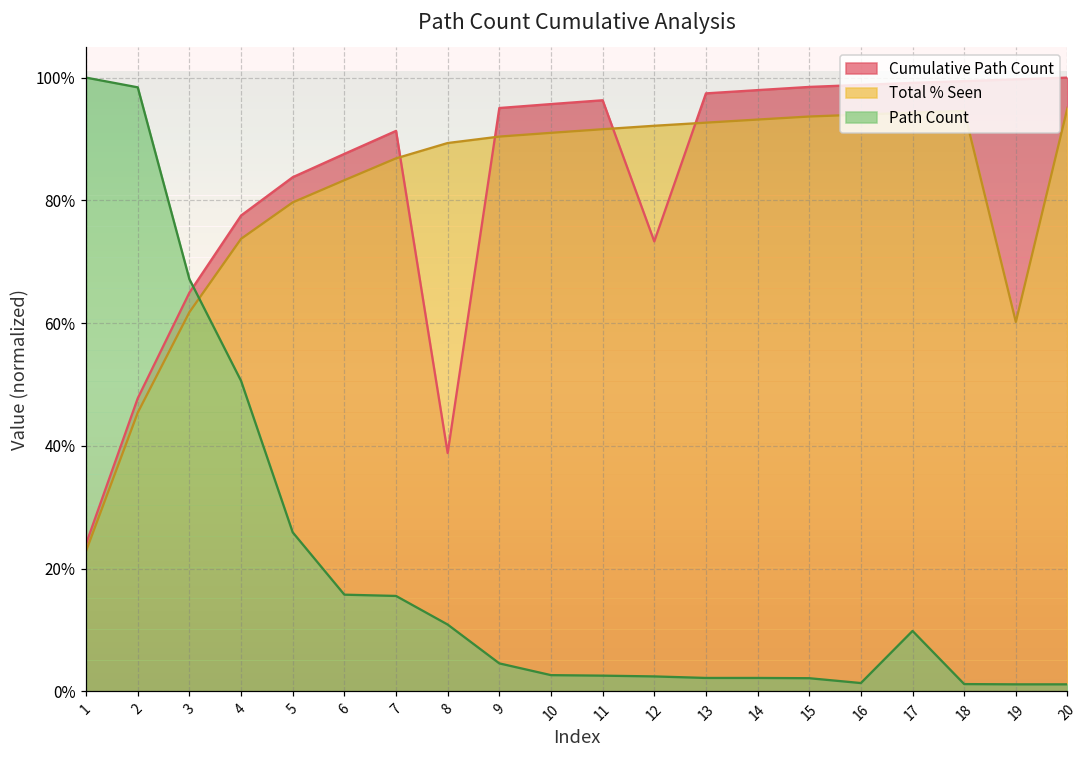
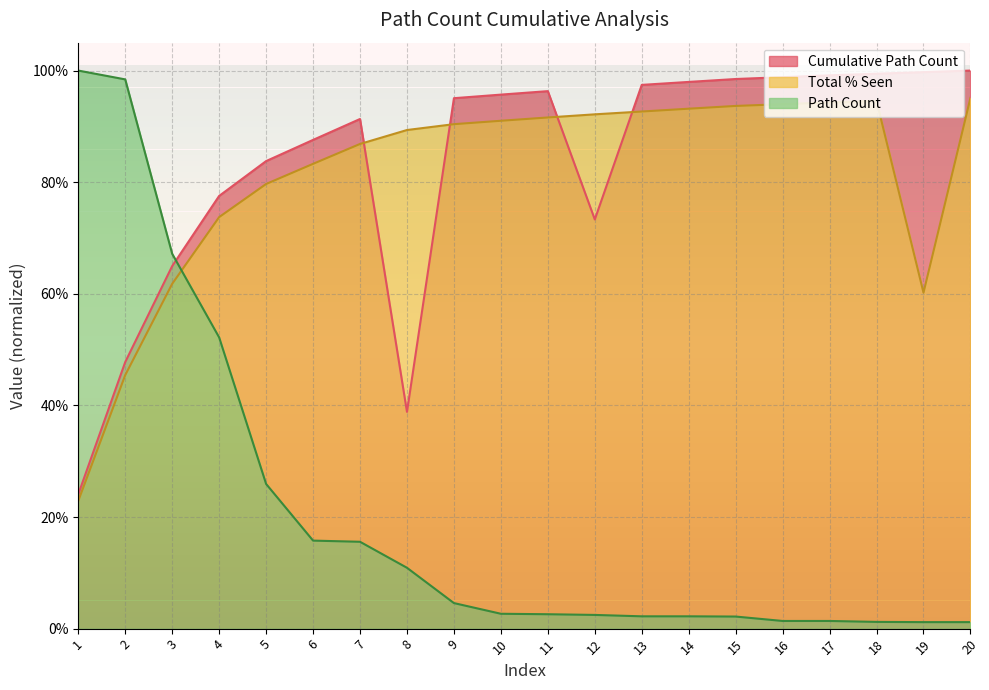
  {
    "Cumulative Path Count": {
      "1": "24%",
      "2": "48%",
      "3": "65%",
      "4": "78%",
      "5": "84%",
      "6": "88%",
      "7": "91%",
      "8": "39%",
      "9": "95%",
      "10": "96%",
      "11": "96%",
      "12": "73%",
      "13": "97%",
      "14": "98%",
      "15": "98%",
      "20": "100%"
    },
    "Total % Seen": {
      "1": "23%",
      "2": "45%",
      "3": "62%",
      "4": "74%",
      "5": "80%",
      "6": "83%",
      "7": "87%",
      "8": "89%",
      "9": "90%",
      "10": "91%",
      "11": "92%",
      "12": "92%",
      "13": "93%",
      "14": "93%",
      "15": "94%",
      "19": "60%",
      "20": "95%"
    },
    "Path Count": {
      "1": "100%",
      "2": "98%",
      "3": "67%",
-     "4": "51%",
+     "4": "52%",
      "5": "26%",
      "6": "16%",
      "7": "16%",
      "8": "11%",
      "9": "5%",
      "10": "3%",
      "11": "3%",
      "12": "2%",
      "13": "2%",
      "14": "2%",
      "15": "2%",
      "16": "1%",
-     "17": "10%",
+     "17": "1%",
      "18": "1%",
      "19": "1%",
      "20": "1%"
    }
  }
